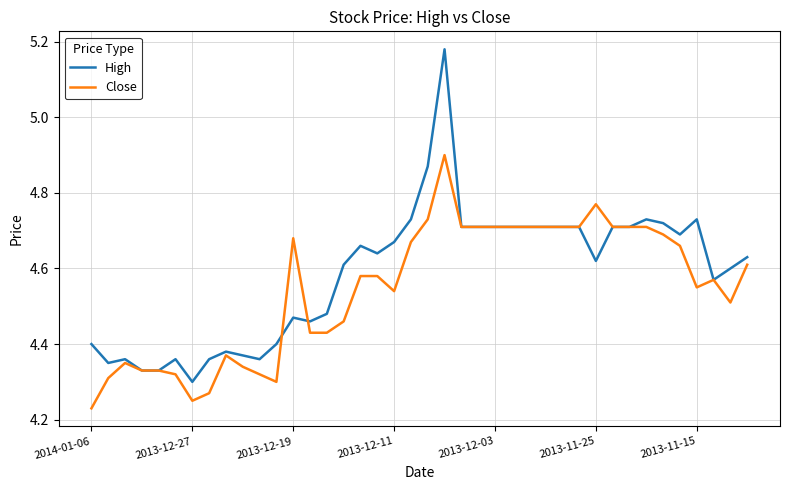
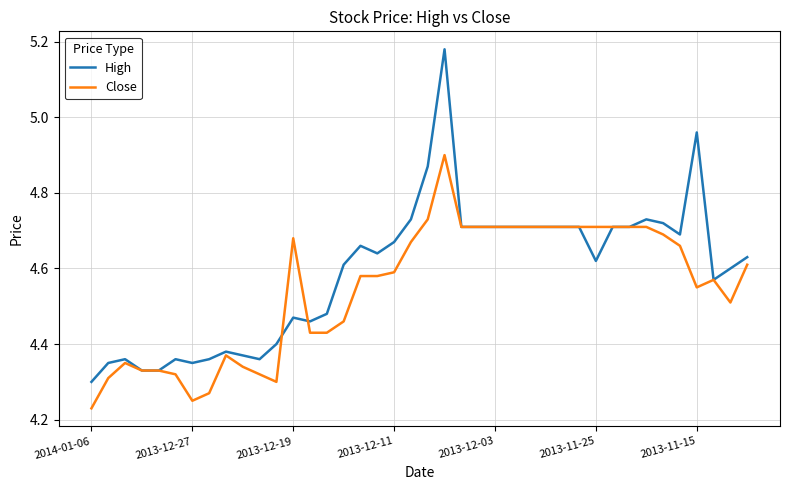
  {
    "High": {
-     "2014-01-06": 4.4,
-     "2013-12-27": 4.30,
+     "2014-01-06": 4.3,
+     "2013-12-27": 4.35,
      "2013-12-19": 4.47,
      "2013-12-11": 4.67,
      "2013-11-25": 4.62,
-     "2013-11-15": 4.73
+     "2013-11-15": 4.96
    },
    "Close": {
      "2014-01-06": 4.23,
      "2013-12-27": 4.25,
      "2013-12-19": 4.68,
-     "2013-12-11": 4.54,
-     "2013-11-25": 4.77,
+     "2013-12-11": 4.59,
+     "2013-11-25": 4.71,
      "2013-11-15": 4.55
    }
  }
